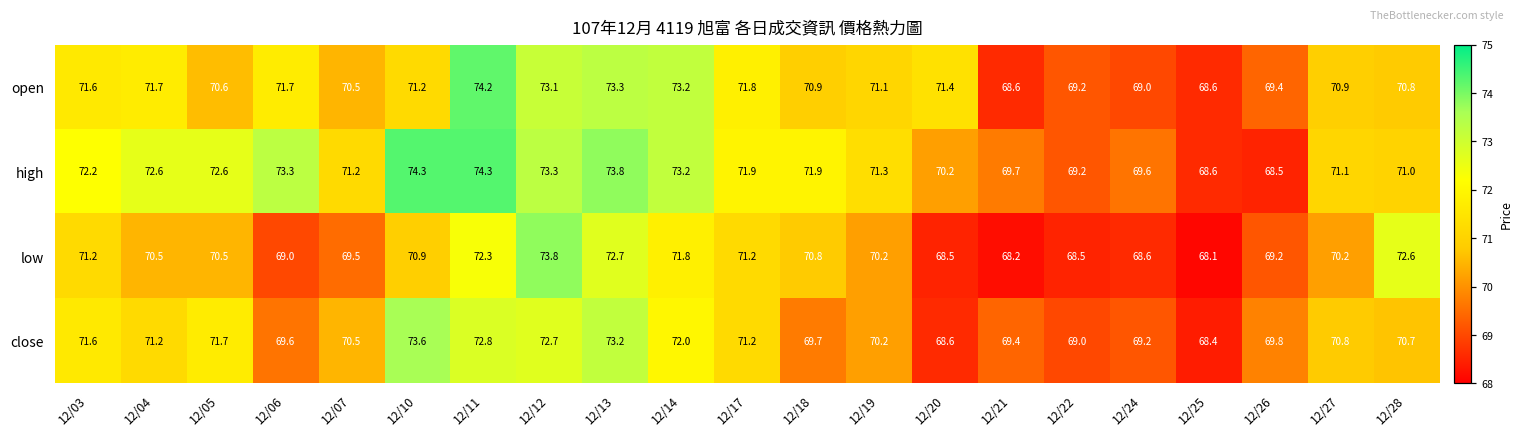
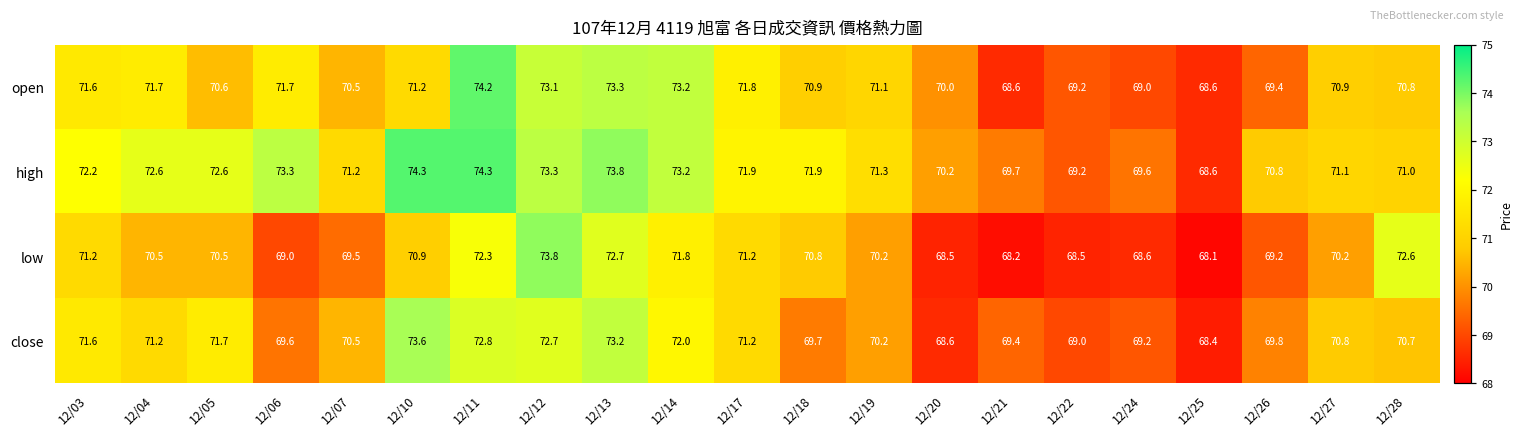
  {
    "open": {
      "12/03": 71.6,
      "12/04": 71.7,
      "12/05": 70.6,
      "12/06": 71.7,
      "12/07": 70.5,
      "12/10": 71.2,
      "12/11": 74.2,
      "12/12": 73.1,
      "12/13": 73.3,
      "12/14": 73.2,
      "12/17": 71.8,
      "12/18": 70.9,
      "12/19": 71.1,
-     "12/20": 71.4,
+     "12/20": 70.0,
      "12/21": 68.6,
      "12/22": 69.2,
      "12/24": 69.0,
      "12/25": 68.6,
      "12/26": 69.4,
      "12/27": 70.9,
      "12/28": 70.8
    },
    "high": {
      "12/03": 72.2,
      "12/04": 72.6,
      "12/05": 72.6,
      "12/06": 73.3,
      "12/07": 71.2,
      "12/10": 74.3,
      "12/11": 74.3,
      "12/12": 73.3,
      "12/13": 73.8,
      "12/14": 73.2,
      "12/17": 71.9,
      "12/18": 71.9,
      "12/19": 71.3,
      "12/20": 70.2,
      "12/21": 69.7,
      "12/22": 69.2,
      "12/24": 69.6,
      "12/25": 68.6,
-     "12/26": 68.5,
+     "12/26": 70.8,
      "12/27": 71.1,
      "12/28": 71.0
    },
    "low": {
      "12/03": 71.2,
      "12/04": 70.5,
      "12/05": 70.5,
      "12/06": 69.0,
      "12/07": 69.5,
      "12/10": 70.9,
      "12/11": 72.3,
      "12/12": 73.8,
      "12/13": 72.7,
      "12/14": 71.8,
      "12/17": 71.2,
      "12/18": 70.8,
      "12/19": 70.2,
      "12/20": 68.5,
      "12/21": 68.2,
      "12/22": 68.5,
      "12/24": 68.6,
      "12/25": 68.1,
      "12/26": 69.2,
      "12/27": 70.2,
      "12/28": 72.6
    },
    "close": {
      "12/03": 71.6,
      "12/04": 71.2,
      "12/05": 71.7,
      "12/06": 69.6,
      "12/07": 70.5,
      "12/10": 73.6,
      "12/11": 72.8,
      "12/12": 72.7,
      "12/13": 73.2,
      "12/14": 72.0,
      "12/17": 71.2,
      "12/18": 69.7,
      "12/19": 70.2,
      "12/20": 68.6,
      "12/21": 69.4,
      "12/22": 69.0,
      "12/24": 69.2,
      "12/25": 68.4,
      "12/26": 69.8,
      "12/27": 70.8,
      "12/28": 70.7
    }
  }
